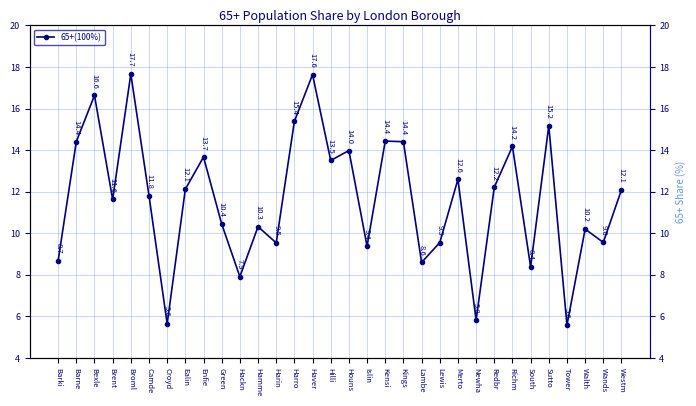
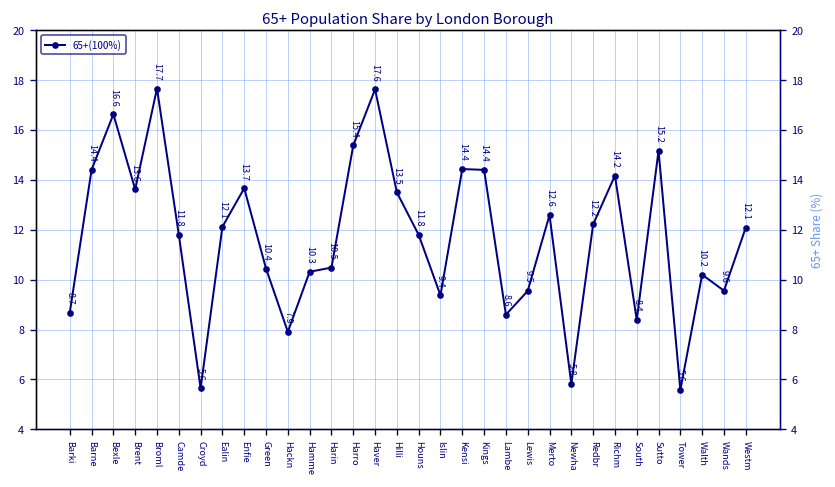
  {
    "Barki": 8.7,
    "Barne": 14.4,
    "Bexle": 16.6,
-   "Brent": 11.6,
+   "Brent": 13.6,
    "Broml": 17.7,
    "Camde": 11.8,
    "Croyd": 5.6,
    "Ealin": 12.1,
    "Enfie": 13.7,
    "Green": 10.4,
    "Hackn": 7.9,
    "Hamme": 10.3,
-   "Harin": 9.5,
+   "Harin": 10.5,
    "Harro": 15.4,
    "Haver": 17.6,
    "Hilli": 13.5,
-   "Houns": 14.0,
+   "Houns": 11.8,
    "Islin": 9.4,
    "Kensi": 14.4,
    "Kings": 14.4,
    "Lambe": 8.6,
    "Lewis": 9.5,
    "Merto": 12.6,
    "Newha": 5.8,
    "Redbr": 12.2,
    "Richm": 14.2,
    "South": 8.4,
    "Sutto": 15.2,
    "Tower": 5.6,
    "Walth": 10.2,
    "Wands": 9.6,
    "Westm": 12.1
  }
